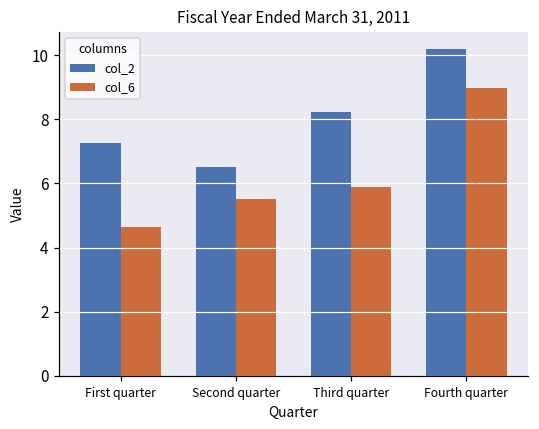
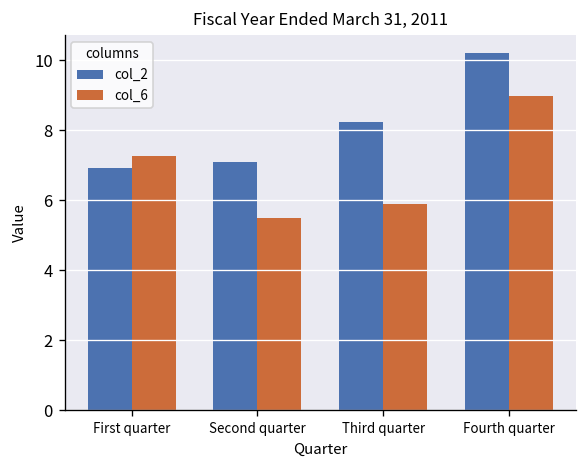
  {
    "col_2": {
-     "First quarter": 7.3,
-     "Second quarter": 6.5,
+     "First quarter": 6.9,
+     "Second quarter": 7.1,
      "Third quarter": 8.2,
      "Fourth quarter": 10.2
    },
    "col_6": {
-     "First quarter": 4.7,
+     "First quarter": 7.3,
      "Second quarter": 5.5,
      "Third quarter": 5.9,
      "Fourth quarter": 9.0
    }
  }
